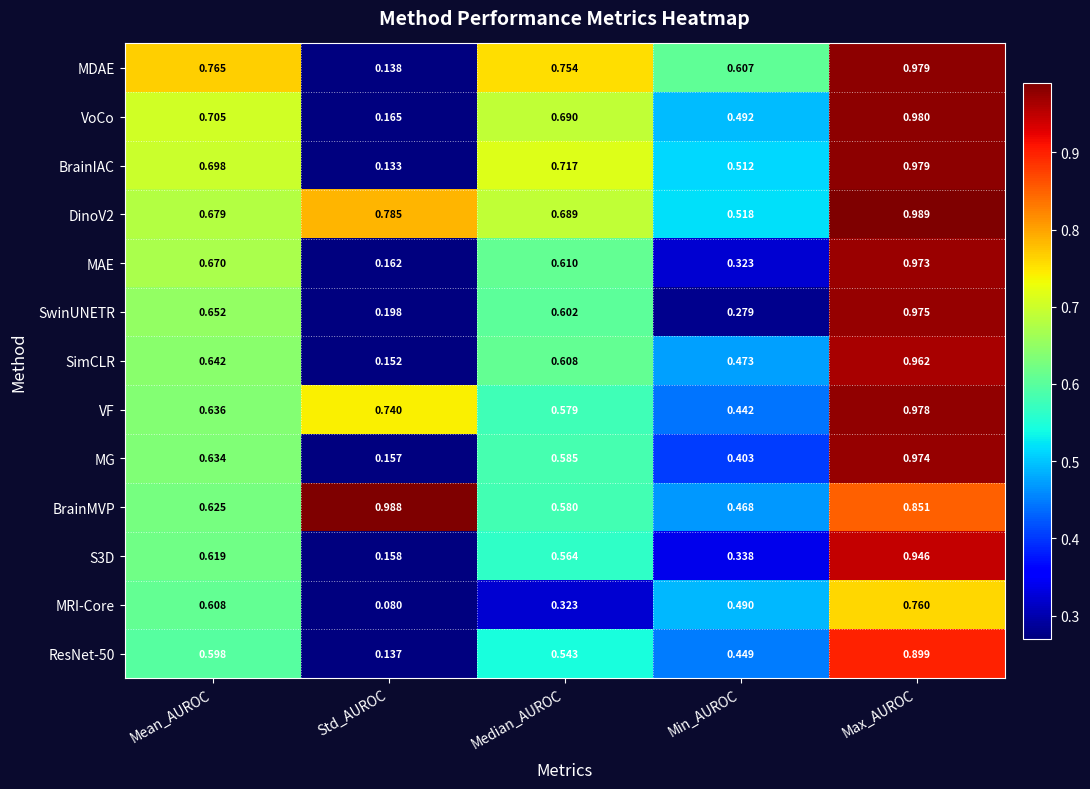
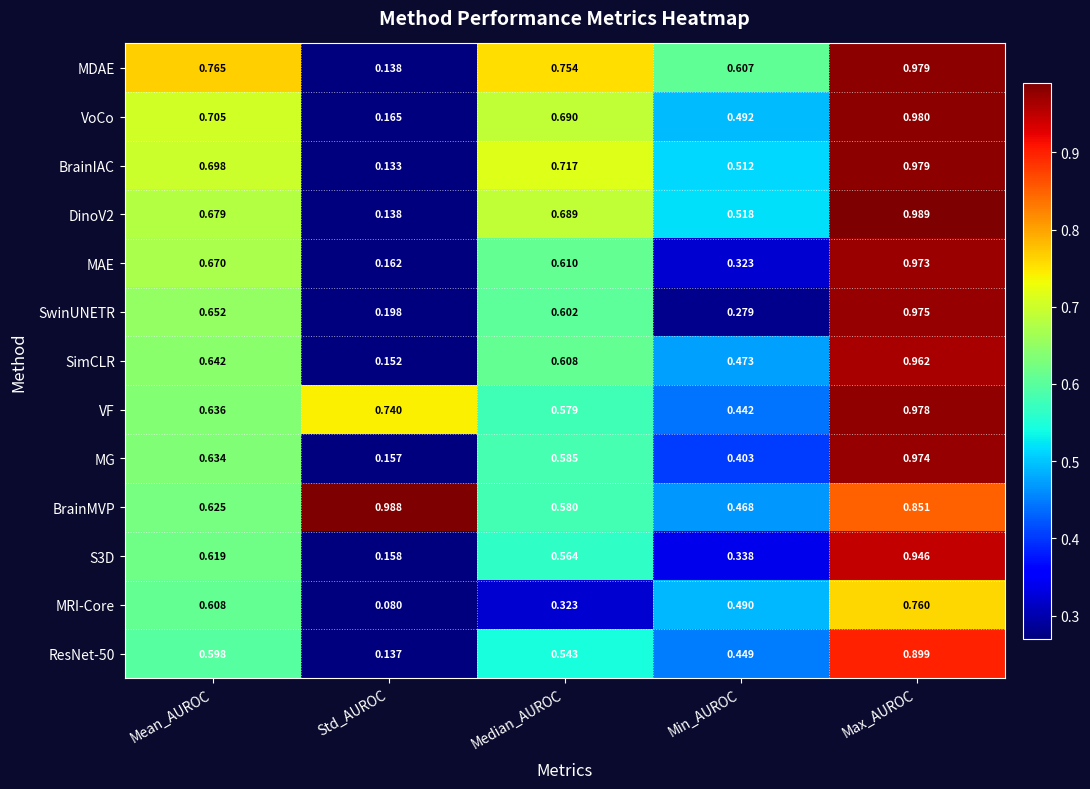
  {
    "MDAE": {
      "Mean_AUROC": 0.765,
      "Std_AUROC": 0.138,
      "Median_AUROC": 0.754,
      "Min_AUROC": 0.607,
      "Max_AUROC": 0.979
    },
    "VoCo": {
      "Mean_AUROC": 0.705,
      "Std_AUROC": 0.165,
      "Median_AUROC": 0.690,
      "Min_AUROC": 0.492,
      "Max_AUROC": 0.980
    },
    "BrainIAC": {
      "Mean_AUROC": 0.698,
      "Std_AUROC": 0.133,
      "Median_AUROC": 0.717,
      "Min_AUROC": 0.512,
      "Max_AUROC": 0.979
    },
    "DinoV2": {
      "Mean_AUROC": 0.679,
-     "Std_AUROC": 0.785,
+     "Std_AUROC": 0.138,
      "Median_AUROC": 0.689,
      "Min_AUROC": 0.518,
      "Max_AUROC": 0.989
    },
    "MAE": {
      "Mean_AUROC": 0.670,
      "Std_AUROC": 0.162,
      "Median_AUROC": 0.610,
      "Min_AUROC": 0.323,
      "Max_AUROC": 0.973
    },
    "SwinUNETR": {
      "Mean_AUROC": 0.652,
      "Std_AUROC": 0.198,
      "Median_AUROC": 0.602,
      "Min_AUROC": 0.279,
      "Max_AUROC": 0.975
    },
    "SimCLR": {
      "Mean_AUROC": 0.642,
      "Std_AUROC": 0.152,
      "Median_AUROC": 0.608,
      "Min_AUROC": 0.473,
      "Max_AUROC": 0.962
    },
    "VF": {
      "Mean_AUROC": 0.636,
      "Std_AUROC": 0.740,
      "Median_AUROC": 0.579,
      "Min_AUROC": 0.442,
      "Max_AUROC": 0.978
    },
    "MG": {
      "Mean_AUROC": 0.634,
      "Std_AUROC": 0.157,
      "Median_AUROC": 0.585,
      "Min_AUROC": 0.403,
      "Max_AUROC": 0.974
    },
    "BrainMVP": {
      "Mean_AUROC": 0.625,
      "Std_AUROC": 0.988,
      "Median_AUROC": 0.580,
      "Min_AUROC": 0.468,
      "Max_AUROC": 0.851
    },
    "S3D": {
      "Mean_AUROC": 0.619,
      "Std_AUROC": 0.158,
      "Median_AUROC": 0.564,
      "Min_AUROC": 0.338,
      "Max_AUROC": 0.946
    },
    "MRI-Core": {
      "Mean_AUROC": 0.608,
      "Std_AUROC": 0.080,
      "Median_AUROC": 0.323,
      "Min_AUROC": 0.490,
      "Max_AUROC": 0.760
    },
    "ResNet-50": {
      "Mean_AUROC": 0.598,
      "Std_AUROC": 0.137,
      "Median_AUROC": 0.543,
      "Min_AUROC": 0.449,
      "Max_AUROC": 0.899
    }
  }
